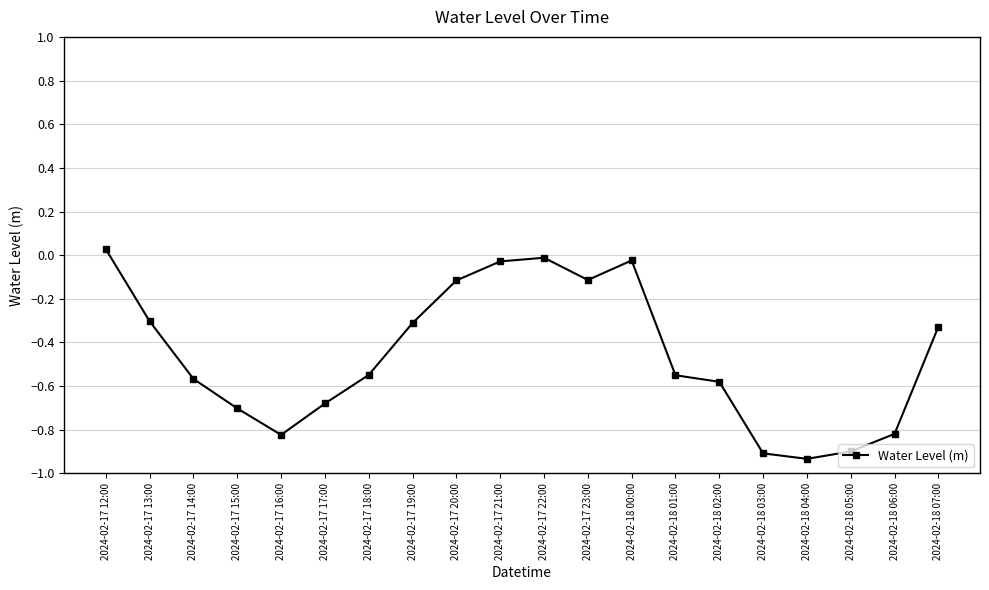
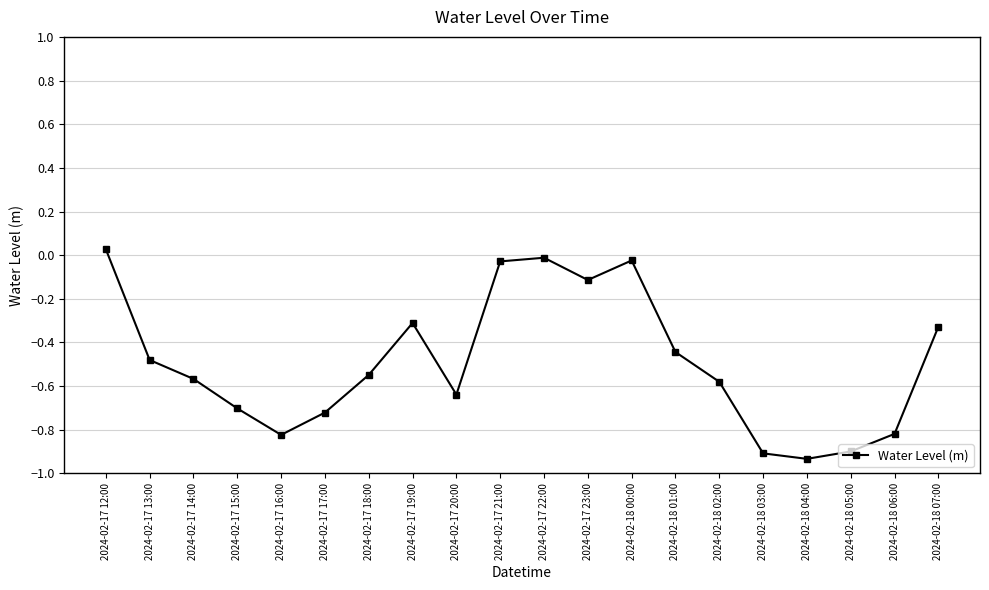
  {
    "2024-02-17 12:00": 0.03,
-   "2024-02-17 13:00": -0.30,
+   "2024-02-17 13:00": -0.48,
    "2024-02-17 14:00": -0.57,
    "2024-02-17 15:00": -0.70,
    "2024-02-17 16:00": -0.82,
-   "2024-02-17 17:00": -0.68,
+   "2024-02-17 17:00": -0.72,
    "2024-02-17 18:00": -0.55,
    "2024-02-17 19:00": -0.31,
-   "2024-02-17 20:00": -0.12,
+   "2024-02-17 20:00": -0.64,
    "2024-02-17 21:00": -0.03,
    "2024-02-17 22:00": -0.01,
    "2024-02-17 23:00": -0.11,
    "2024-02-18 00:00": -0.02,
-   "2024-02-18 01:00": -0.55,
+   "2024-02-18 01:00": -0.44,
    "2024-02-18 02:00": -0.58,
    "2024-02-18 03:00": -0.91,
    "2024-02-18 04:00": -0.93,
    "2024-02-18 06:00": -0.82,
    "2024-02-18 07:00": -0.33
  }
